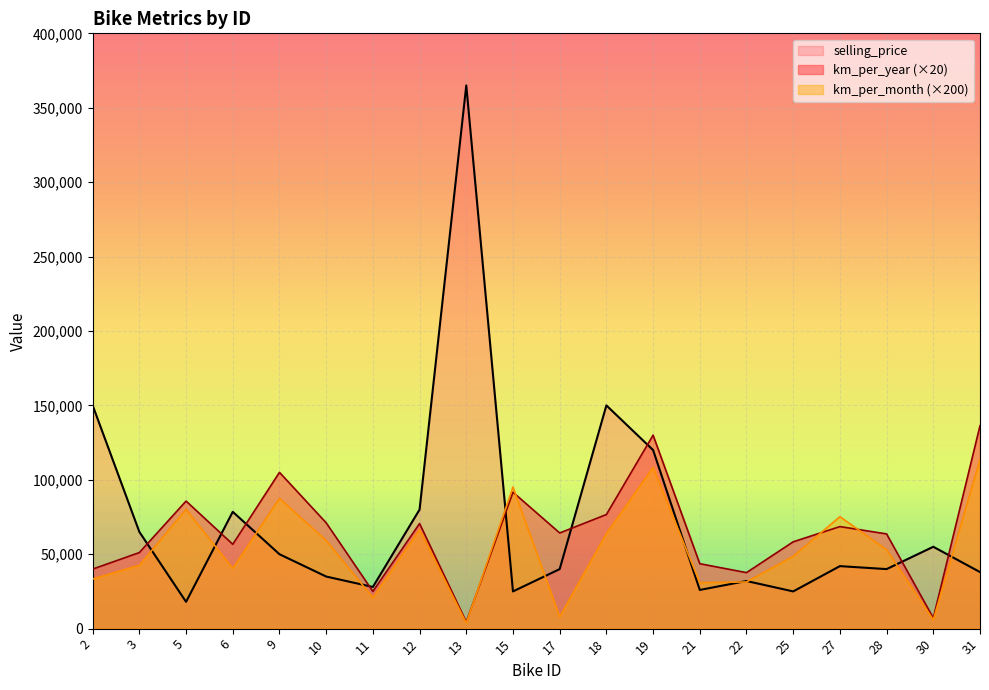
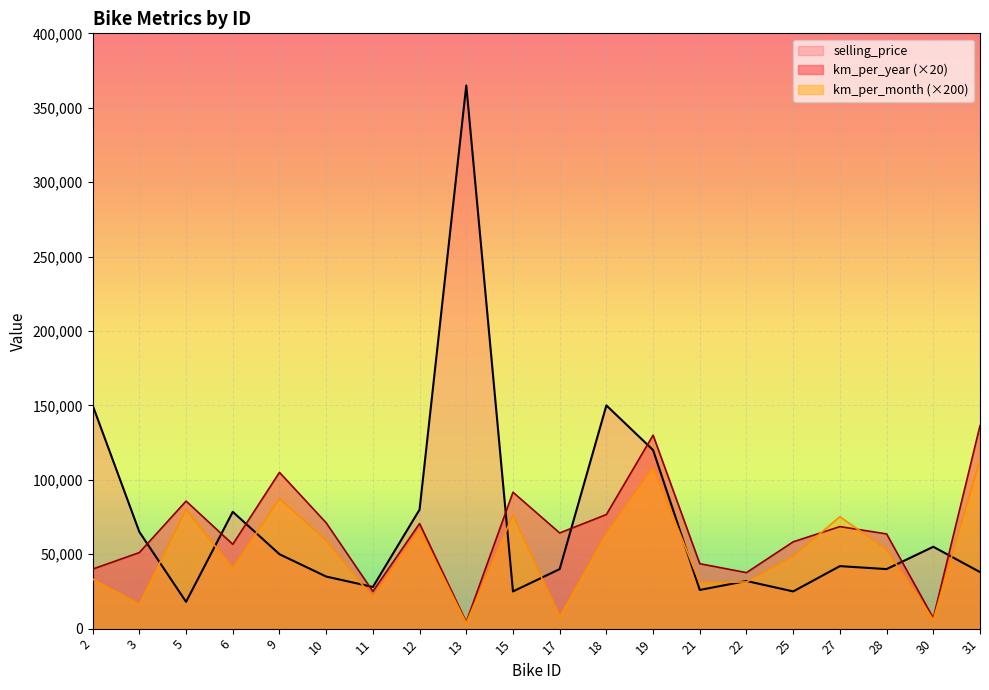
  {
    "km_per_month (×200)": {
      "2": "33,000",
-     "3": "43,000",
+     "3": "16,000",
      "5": "80,000",
      "6": "41,000",
      "9": "88,000",
      "10": "59,000",
      "11": "21,000",
      "12": "67,000",
-     "15": "95,000",
+     "15": "76,000",
      "17": "8,000",
      "18": "64,000",
      "19": "108,000",
      "21": "31,000",
      "25": "49,000",
      "27": "75,000",
      "28": "53,000",
      "31": "114,000"
    }
  }
